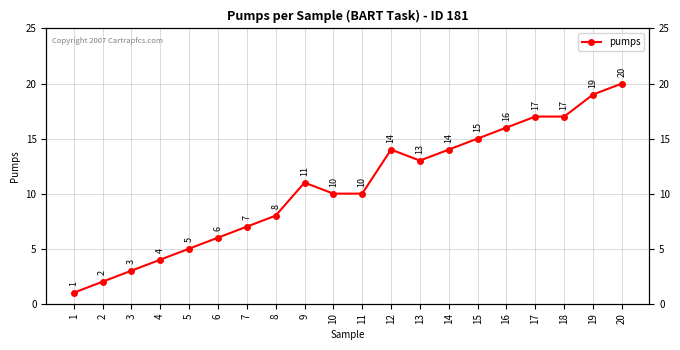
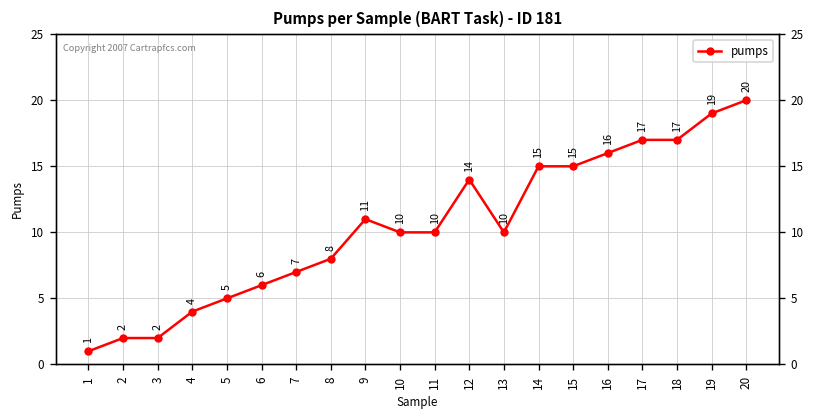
  {
    "1": 1,
    "2": 2,
-   "3": 3,
+   "3": 2,
    "4": 4,
    "5": 5,
    "6": 6,
    "7": 7,
    "8": 8,
    "9": 11,
    "10": 10,
    "11": 10,
    "12": 14,
-   "13": 13,
-   "14": 14,
+   "13": 10,
+   "14": 15,
    "15": 15,
    "16": 16,
    "17": 17,
    "18": 17,
    "19": 19,
    "20": 20
  }
